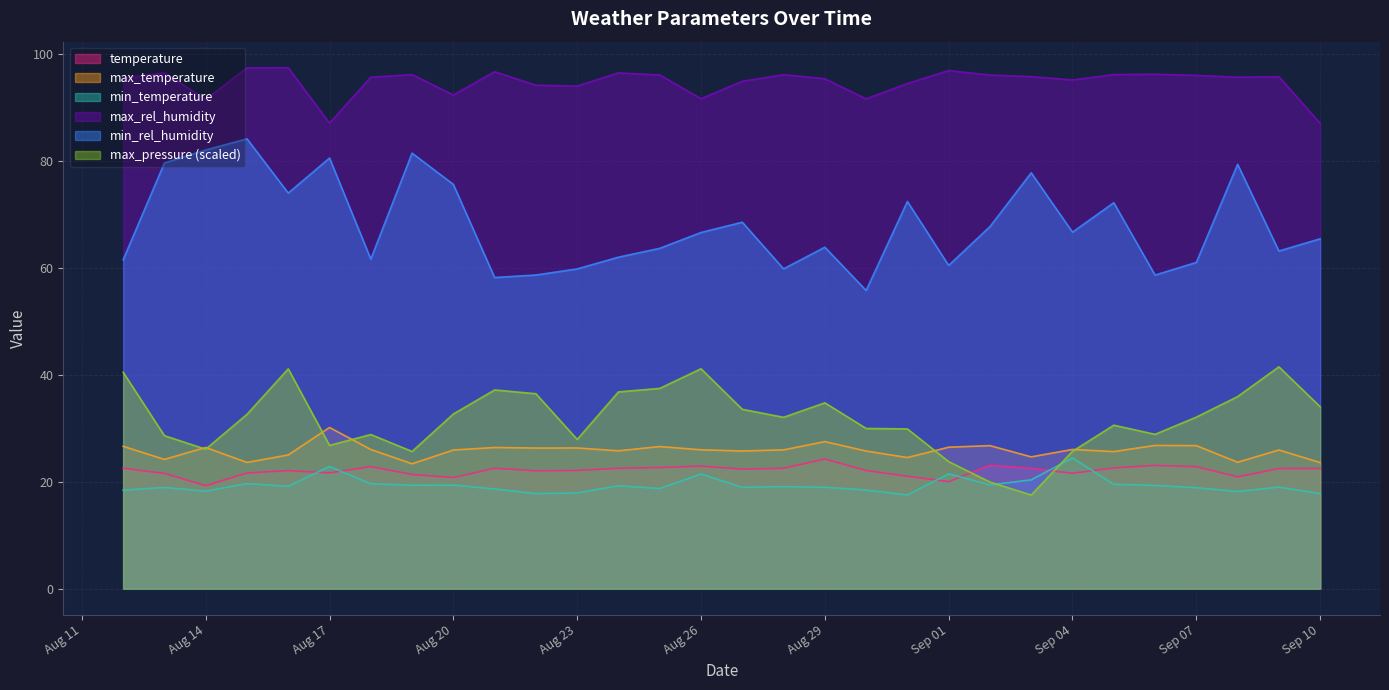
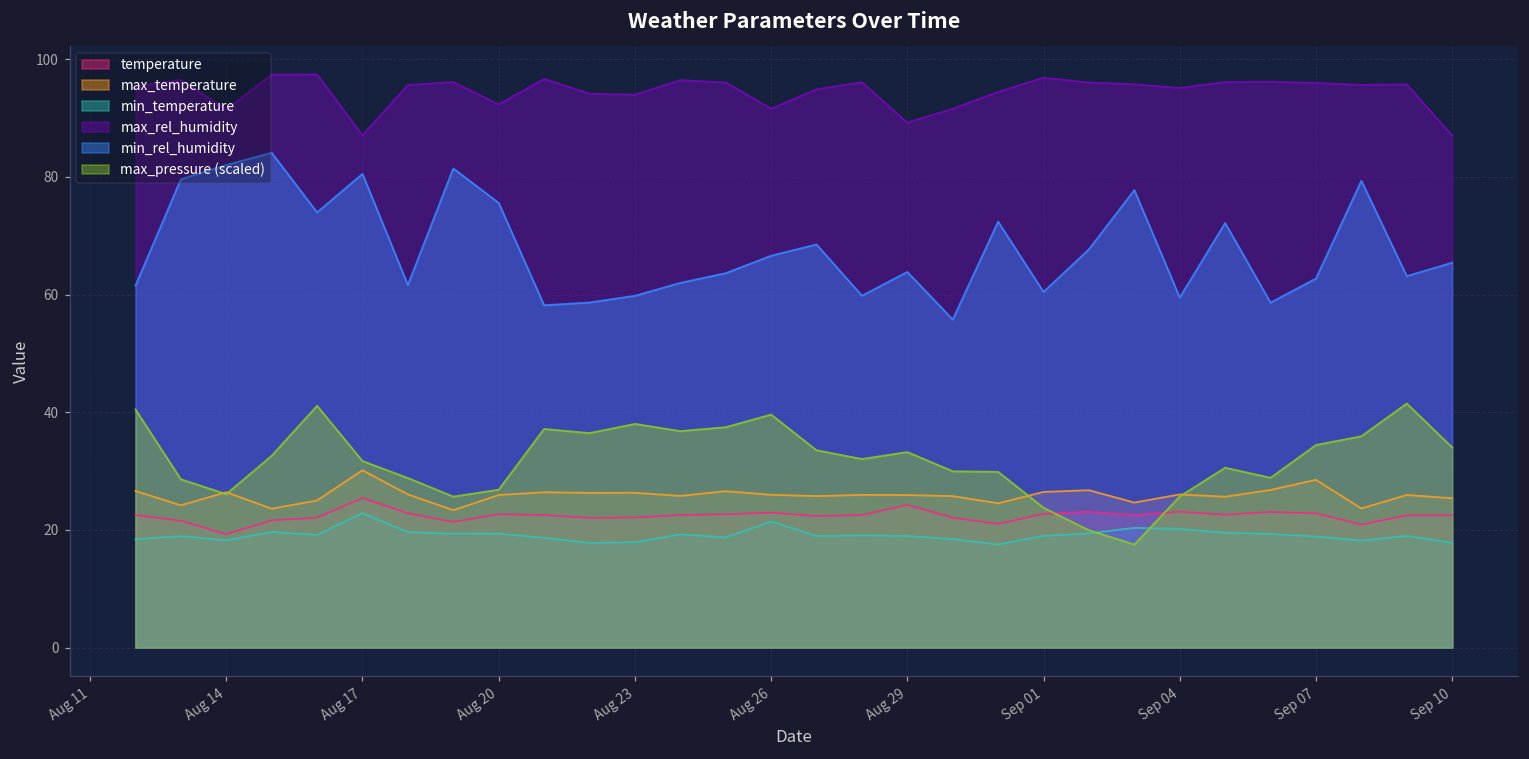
  {
    "temperature": {
      "Aug 14": 19,
-     "Aug 17": 22,
-     "Aug 20": 21,
+     "Aug 17": 25,
+     "Aug 20": 23,
      "Aug 23": 22,
      "Aug 26": 23,
      "Aug 29": 24,
-     "Sep 01": 20,
-     "Sep 04": 22,
+     "Sep 01": 23,
+     "Sep 04": 23,
      "Sep 07": 23,
      "Sep 10": 22
    },
    "max_temperature": {
      "Aug 17": 30,
      "Aug 20": 26,
      "Aug 23": 26,
      "Aug 26": 26,
-     "Aug 29": 28,
+     "Aug 29": 26,
      "Sep 01": 26,
-     "Sep 07": 27,
-     "Sep 10": 24
+     "Sep 07": 29,
+     "Sep 10": 25
    },
    "min_temperature": {
      "Aug 14": 18,
      "Aug 17": 23,
      "Aug 20": 19,
      "Aug 23": 18,
      "Aug 26": 21,
      "Aug 29": 19,
-     "Sep 01": 21,
-     "Sep 04": 24,
+     "Sep 01": 19,
+     "Sep 04": 20,
      "Sep 07": 19,
      "Sep 10": 18
    },
    "max_rel_humidity": {
      "Aug 17": 87,
      "Aug 20": 92,
      "Aug 23": 94,
      "Aug 26": 92,
-     "Aug 29": 95,
+     "Aug 29": 89,
      "Sep 01": 97,
      "Sep 04": 95,
      "Sep 07": 96,
      "Sep 10": 87
    },
    "min_rel_humidity": {
      "Aug 17": 81,
      "Aug 20": 76,
      "Aug 23": 60,
      "Aug 26": 67,
      "Aug 29": 64,
      "Sep 01": 60,
-     "Sep 04": 67,
-     "Sep 07": 61,
+     "Sep 04": 60,
+     "Sep 07": 63,
      "Sep 10": 65
    },
    "max_pressure (scaled)": {
-     "Aug 17": 27,
-     "Aug 20": 33,
-     "Aug 23": 28,
-     "Aug 26": 41,
-     "Aug 29": 35,
+     "Aug 17": 32,
+     "Aug 20": 27,
+     "Aug 23": 38,
+     "Aug 26": 40,
+     "Aug 29": 33,
      "Sep 01": 24,
-     "Sep 07": 32,
+     "Sep 07": 34,
      "Sep 10": 34
    }
  }
